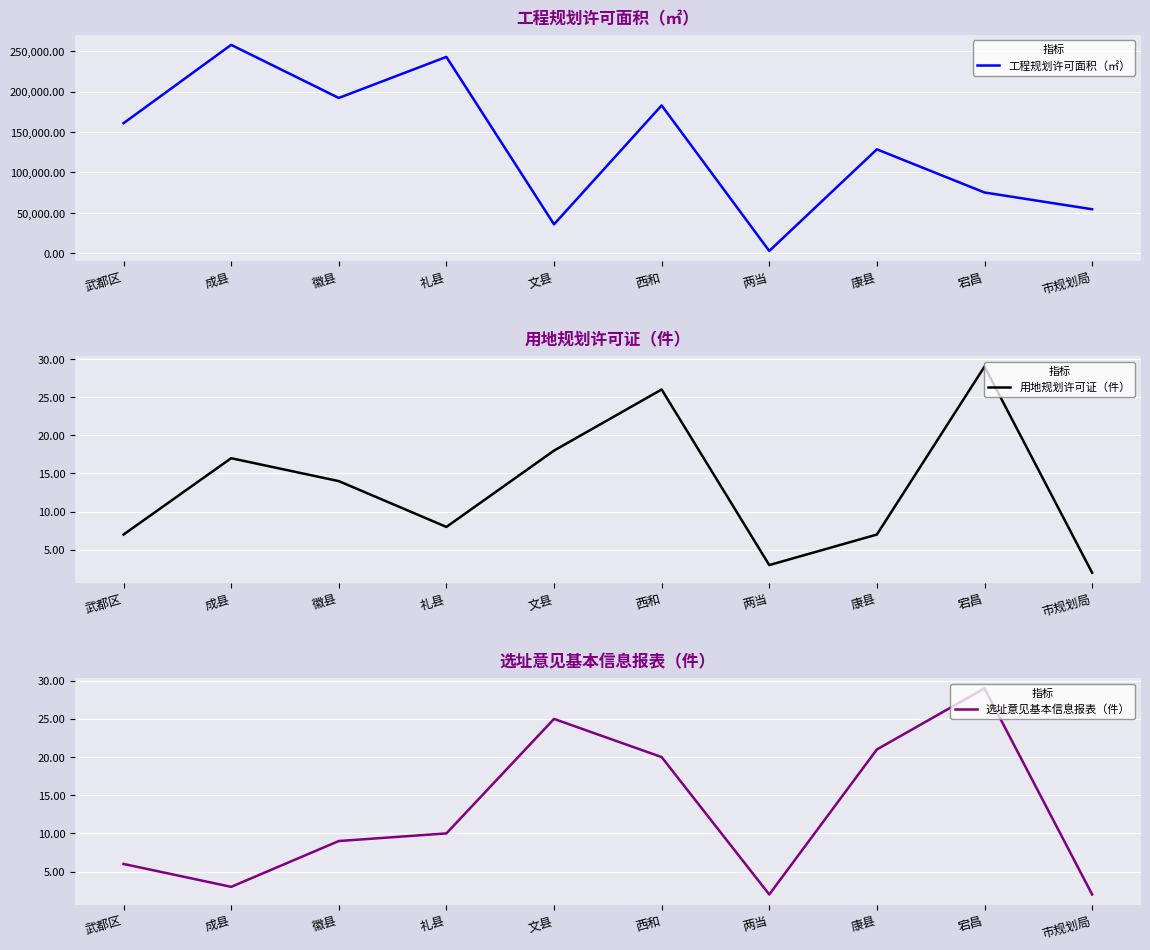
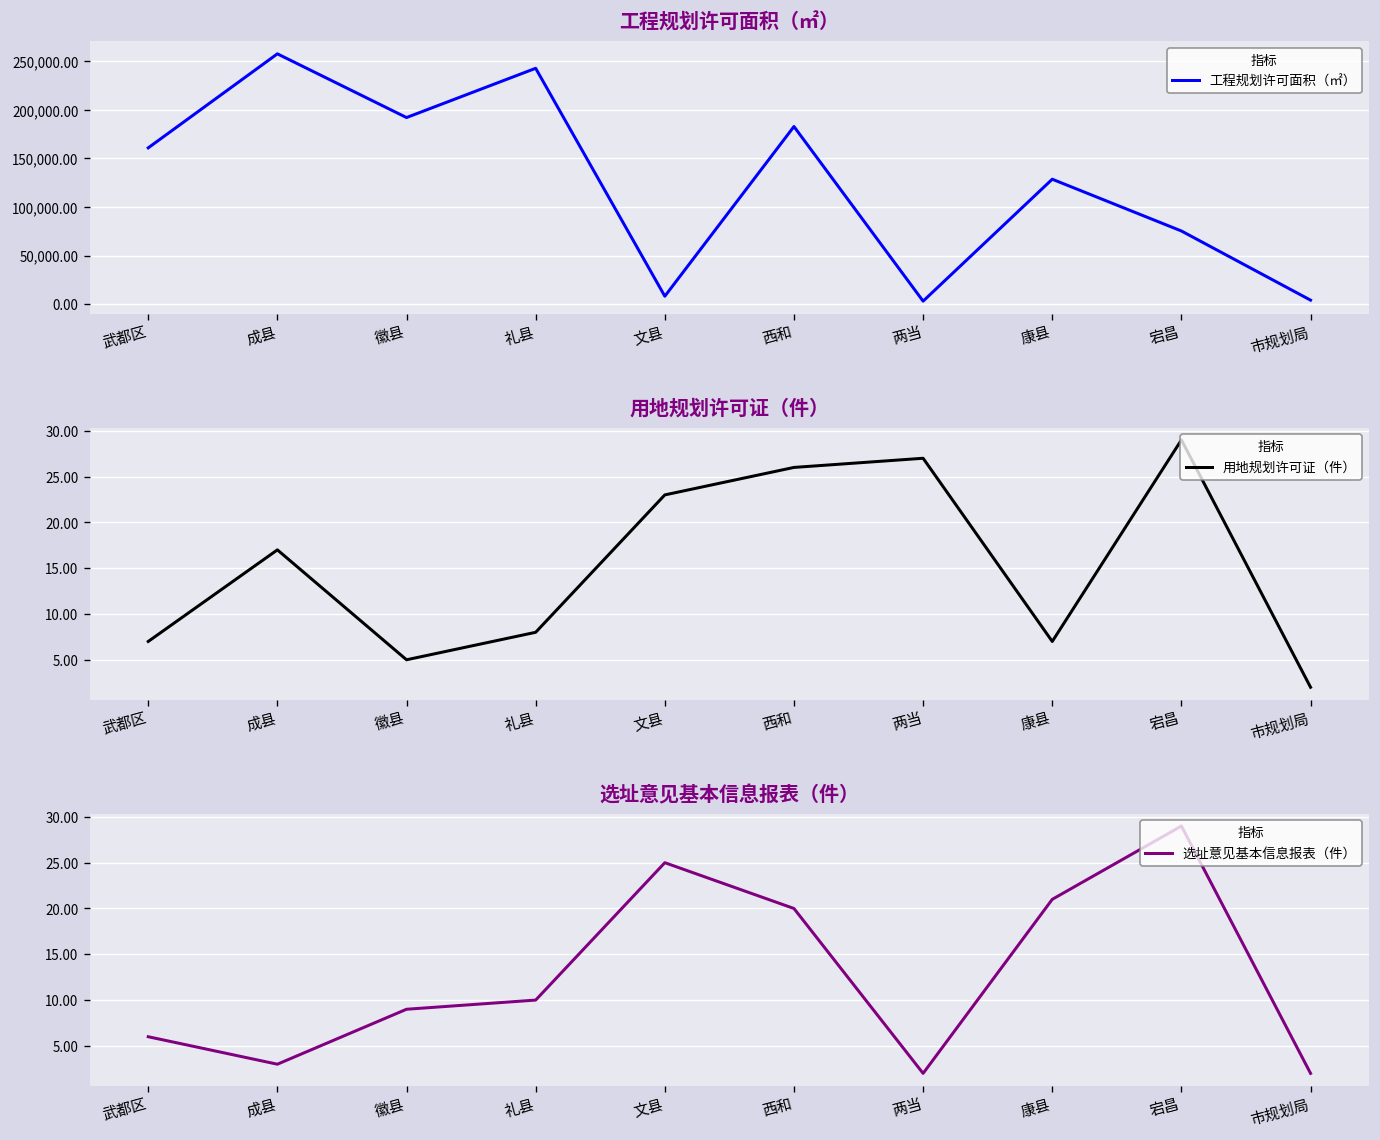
  {
    "工程规划许可面积（㎡）": {
      "武都区": "160,000",
      "成县": "260,000",
      "徽县": "190,000",
      "礼县": "240,000",
-     "文县": "40,000",
+     "文县": "10,000",
      "西和": "180,000",
      "两当": "0",
      "康县": "130,000",
      "宕昌": "80,000",
-     "市规划局": "50,000"
+     "市规划局": "0"
    },
    "用地规划许可证（件）": {
      "武都区": "7",
      "成县": "17",
-     "徽县": "14",
+     "徽县": "5",
      "礼县": "8",
-     "文县": "18",
+     "文县": "23",
      "西和": "26",
-     "两当": "3",
+     "两当": "27",
      "康县": "7",
      "市规划局": "2"
    },
    "选址意见基本信息报表（件）": {
      "武都区": "6",
      "成县": "3",
      "徽县": "9",
      "礼县": "10",
      "文县": "25",
      "西和": "20",
      "两当": "2",
      "康县": "21",
      "市规划局": "2"
    }
  }
